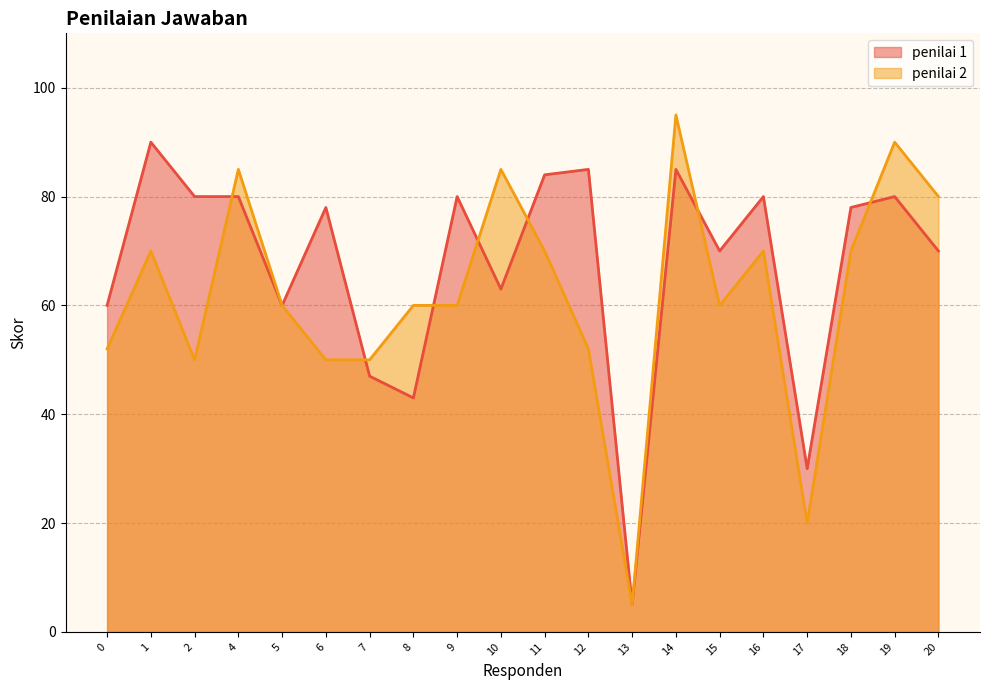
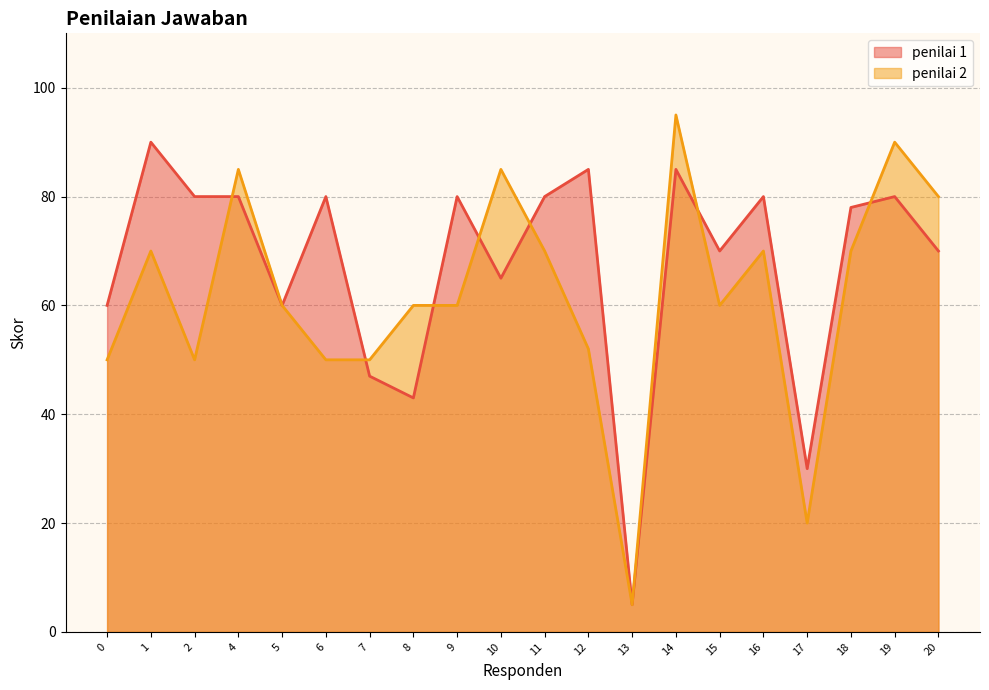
  {
    "penilai 1": {
      "0": 60,
      "1": 90,
      "2": 80,
      "4": 80,
-     "6": 78,
+     "6": 80,
      "7": 47,
      "8": 43,
      "9": 80,
-     "10": 63,
-     "11": 84,
+     "10": 65,
+     "11": 80,
      "12": 85,
      "14": 85,
      "15": 70,
      "16": 80,
      "17": 30,
      "18": 78,
      "19": 80,
      "20": 70
    },
    "penilai 2": {
-     "0": 52,
+     "0": 50,
      "1": 70,
      "2": 50,
      "4": 85,
      "6": 50,
      "7": 50,
      "8": 60,
      "9": 60,
      "10": 85,
      "11": 70,
      "12": 52,
      "14": 95,
      "15": 60,
      "16": 70,
      "17": 20,
      "18": 70,
      "19": 90,
      "20": 80
    }
  }
